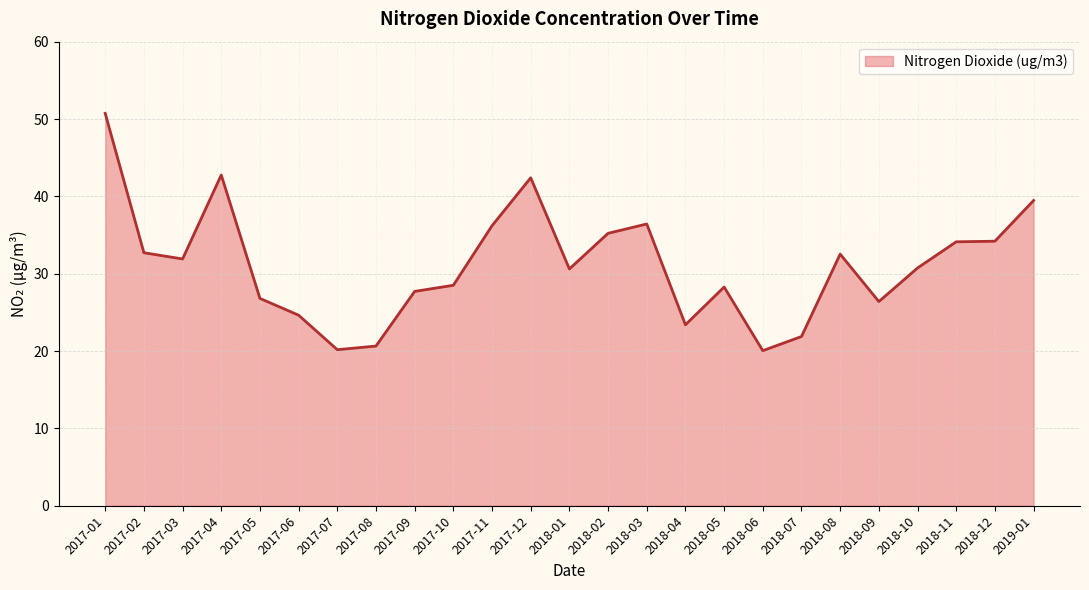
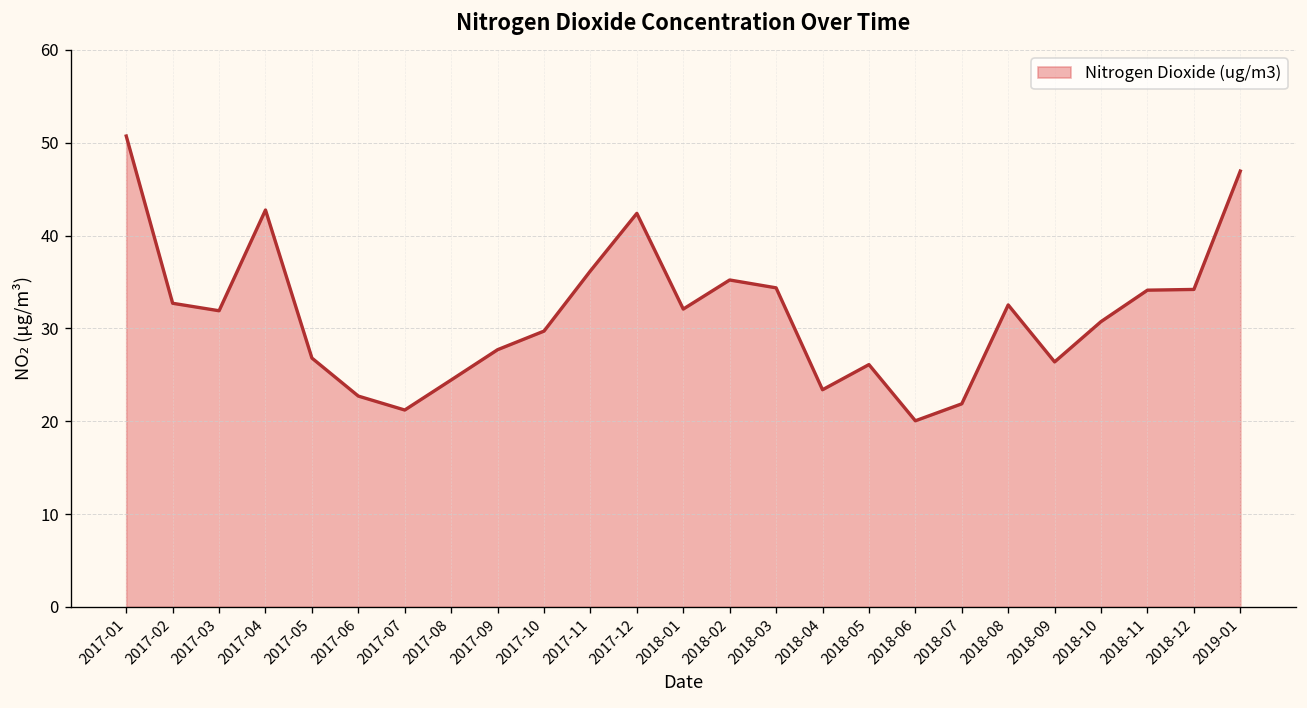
  {
    "2017-01": 51,
    "2017-02": 33,
    "2017-03": 32,
    "2017-04": 43,
    "2017-05": 27,
-   "2017-06": 25,
-   "2017-07": 20,
-   "2017-08": 21,
+   "2017-06": 23,
+   "2017-07": 21,
+   "2017-08": 24,
    "2017-09": 28,
-   "2017-10": 29,
+   "2017-10": 30,
    "2017-11": 36,
    "2017-12": 42,
-   "2018-01": 31,
+   "2018-01": 32,
    "2018-02": 35,
-   "2018-03": 36,
+   "2018-03": 34,
    "2018-04": 23,
-   "2018-05": 28,
+   "2018-05": 26,
    "2018-06": 20,
    "2018-07": 22,
    "2018-08": 33,
    "2018-09": 26,
    "2018-10": 31,
    "2018-11": 34,
    "2018-12": 34,
-   "2019-01": 39
+   "2019-01": 47
  }
